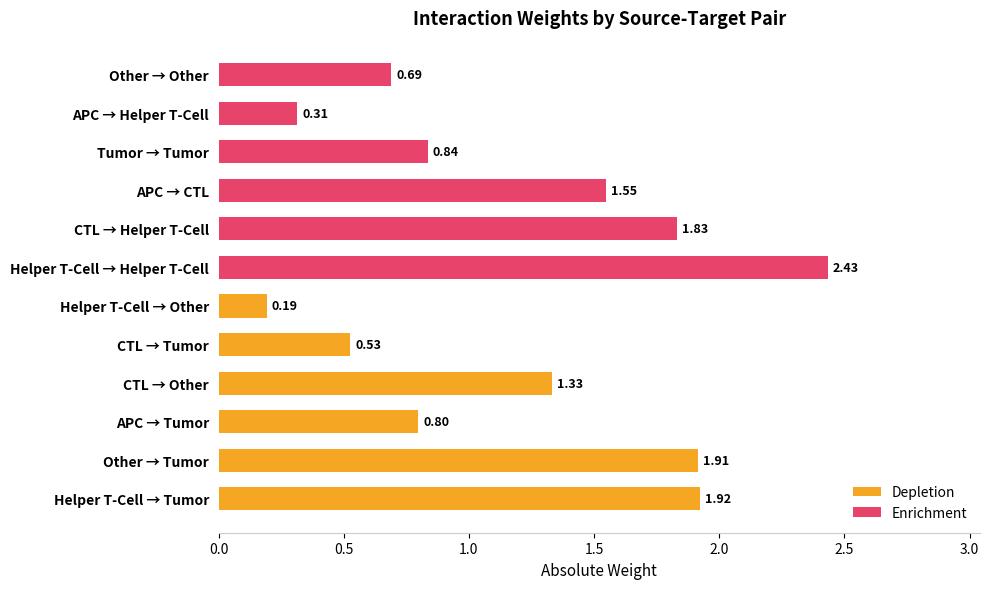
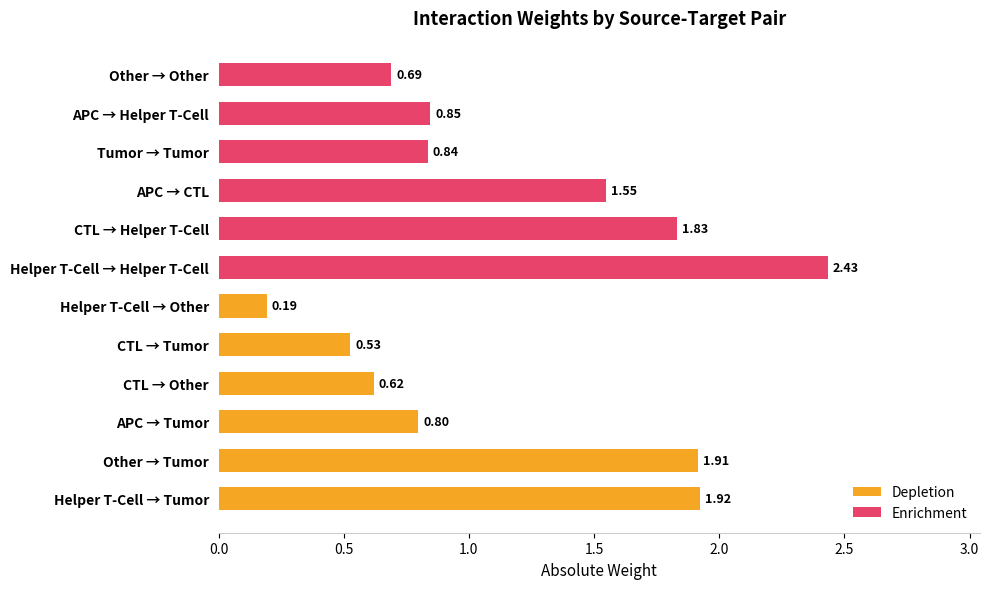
  {
    "Depletion": {
      "Helper T-Cell → Other": 0.19,
      "CTL → Tumor": 0.53,
-     "CTL → Other": 1.33,
+     "CTL → Other": 0.62,
      "APC → Tumor": 0.80,
      "Other → Tumor": 1.91,
      "Helper T-Cell → Tumor": 1.92
    },
    "Enrichment": {
      "Other → Other": 0.69,
-     "APC → Helper T-Cell": 0.31,
+     "APC → Helper T-Cell": 0.85,
      "Tumor → Tumor": 0.84,
      "APC → CTL": 1.55,
      "CTL → Helper T-Cell": 1.83,
      "Helper T-Cell → Helper T-Cell": 2.43
    }
  }
